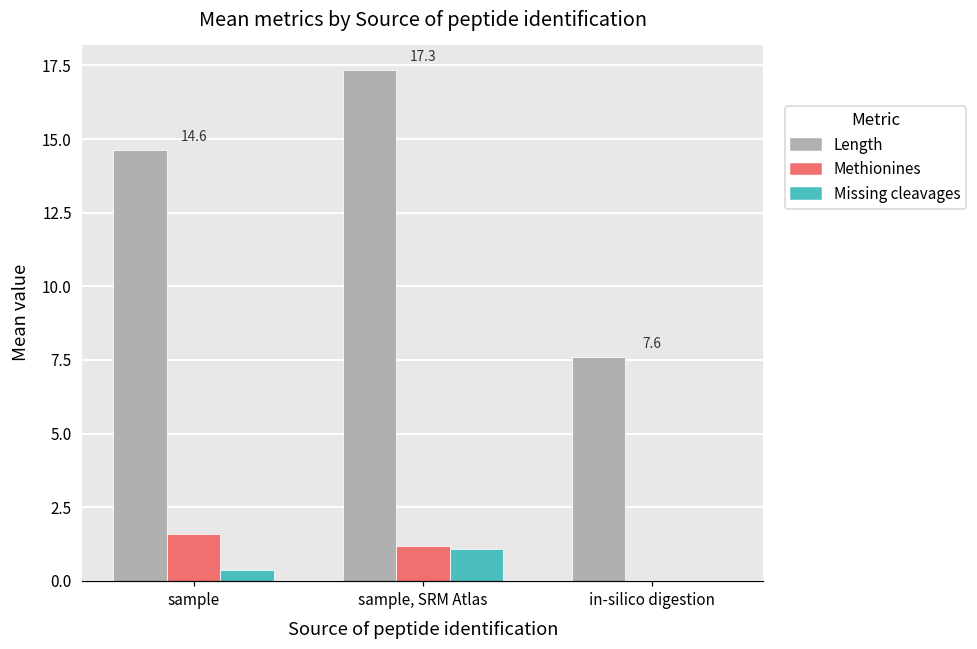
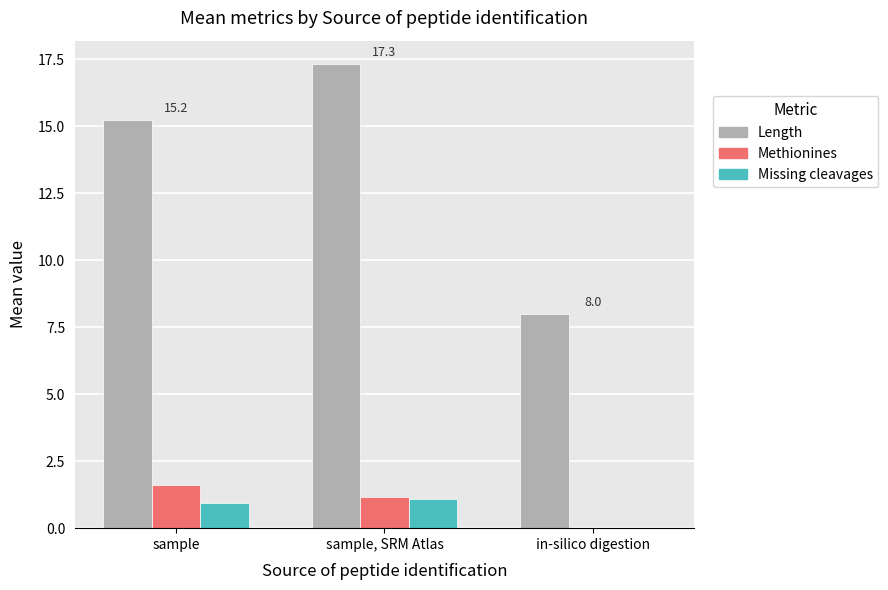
  {
    "Length": {
-     "sample": 14.6,
-     "in-silico digestion": 7.6
+     "sample": 15.2,
+     "in-silico digestion": 8.0
    },
    "Methionines": {
      "sample": 1.6,
      "sample, SRM Atlas": 1.2,
      "in-silico digestion": 0.0
    },
    "Missing cleavages": {
-     "sample": 0.4,
+     "sample": 0.9,
      "sample, SRM Atlas": 1.1,
      "in-silico digestion": 0.0
    }
  }
